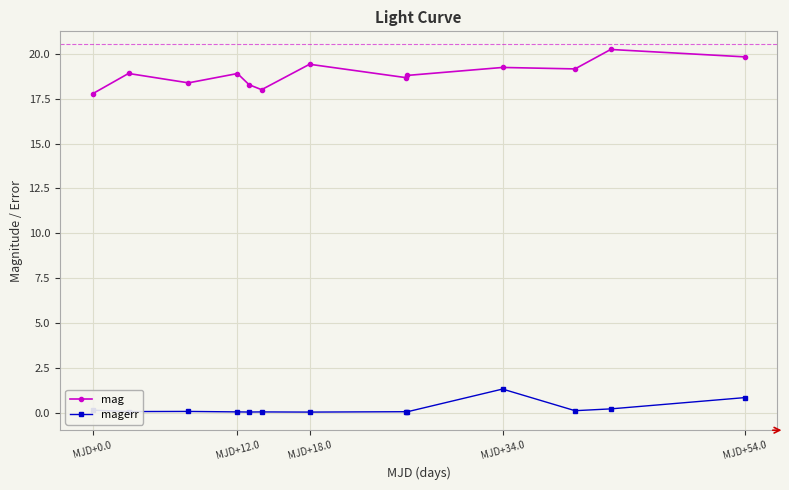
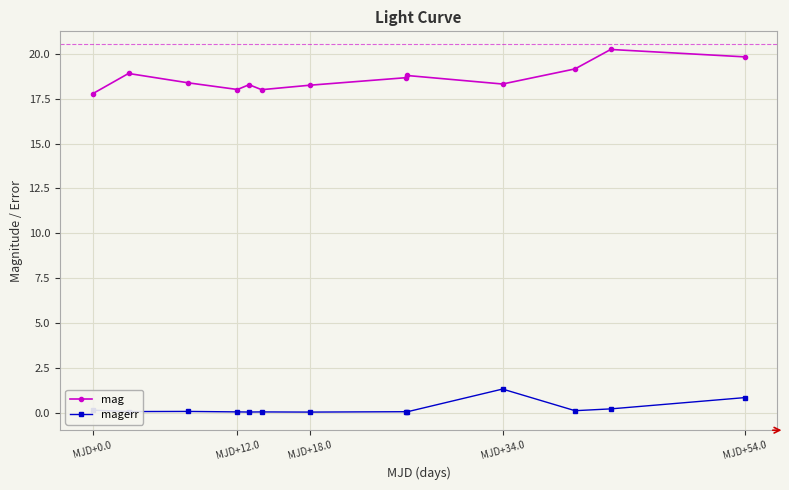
  {
    "mag": {
      "MJD+0.0": 17.8,
-     "MJD+12.0": 18.9,
-     "MJD+18.0": 19.4,
-     "MJD+34.0": 19.2,
+     "MJD+12.0": 18.0,
+     "MJD+18.0": 18.2,
+     "MJD+34.0": 18.3,
      "MJD+54.0": 19.8
    },
    "magerr": {
      "MJD+12.0": 0.1,
      "MJD+18.0": 0.1,
      "MJD+34.0": 1.3,
      "MJD+54.0": 0.9
    }
  }
